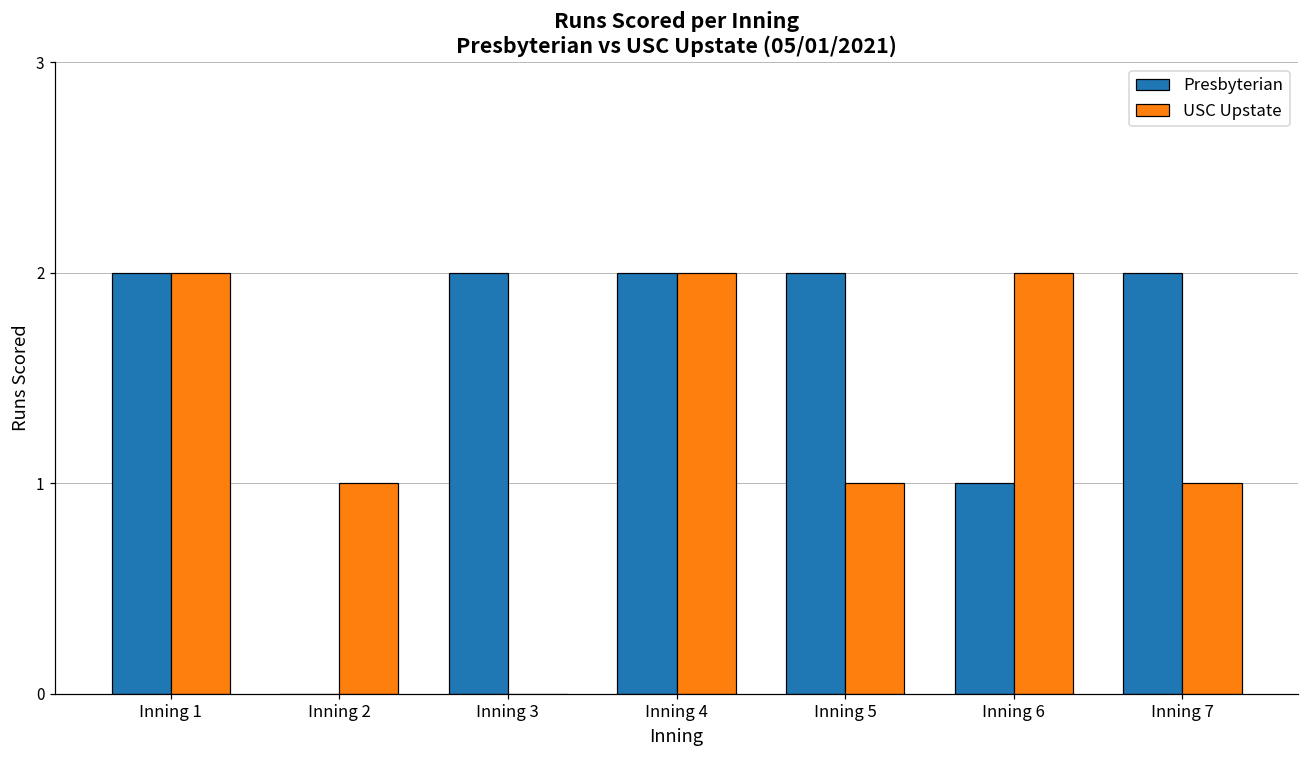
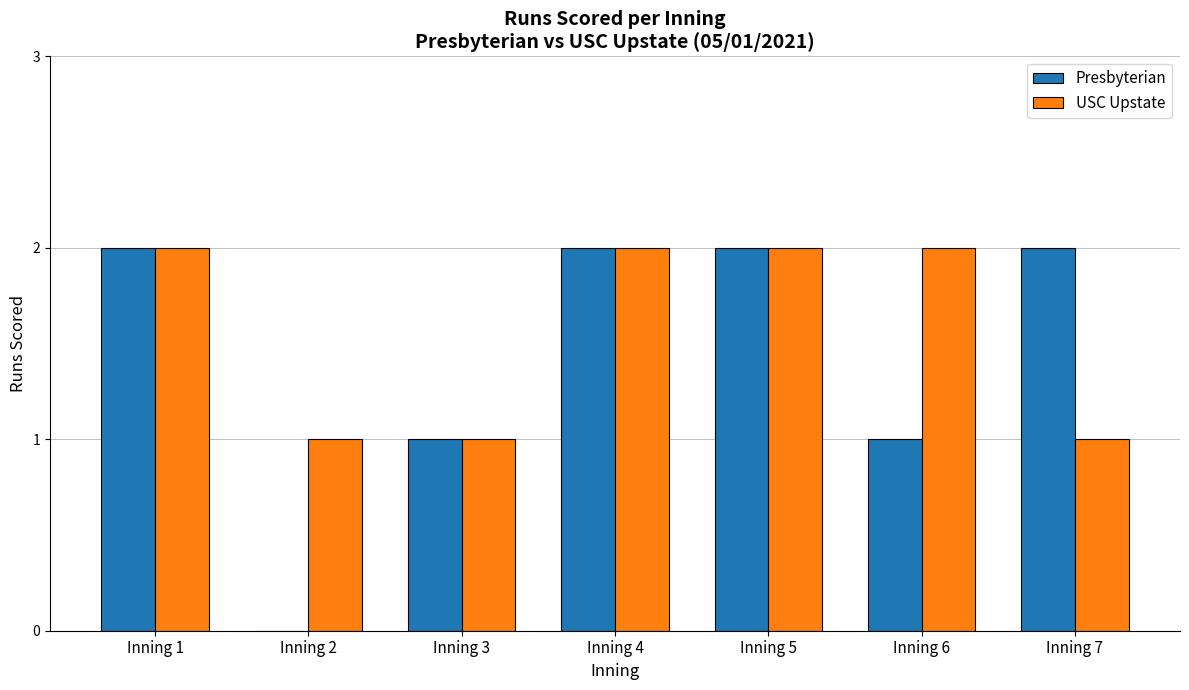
  {
    "Presbyterian": {
      "Inning 1": 2,
      "Inning 2": 0,
-     "Inning 3": 2,
+     "Inning 3": 1,
      "Inning 4": 2,
      "Inning 5": 2,
      "Inning 6": 1,
      "Inning 7": 2
    },
    "USC Upstate": {
      "Inning 1": 2,
      "Inning 2": 1,
-     "Inning 3": 0,
+     "Inning 3": 1,
      "Inning 4": 2,
-     "Inning 5": 1,
+     "Inning 5": 2,
      "Inning 6": 2,
      "Inning 7": 1
    }
  }
